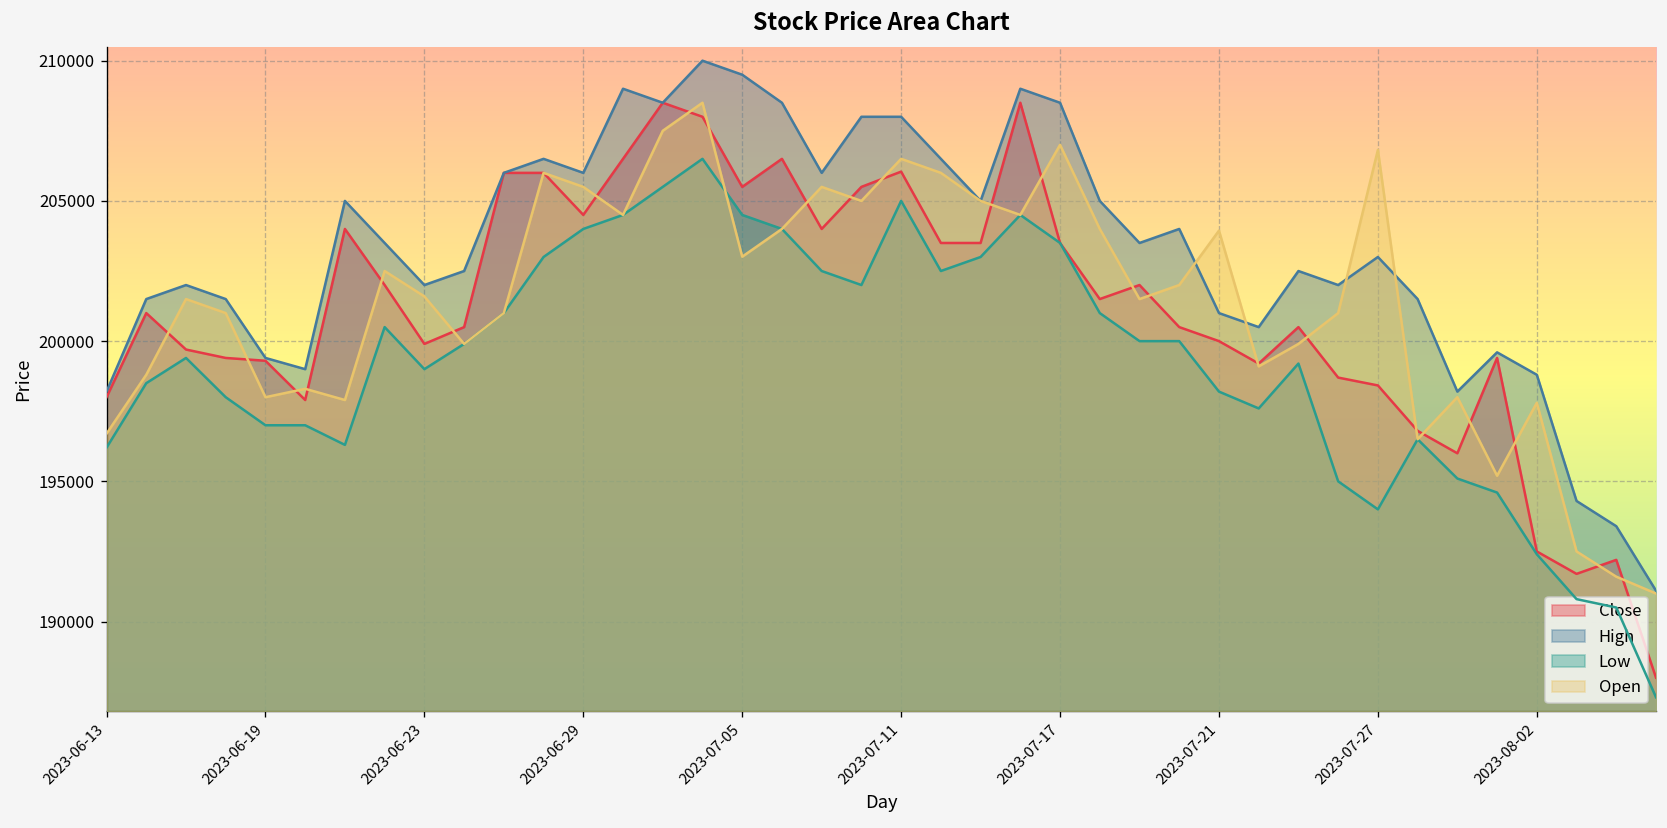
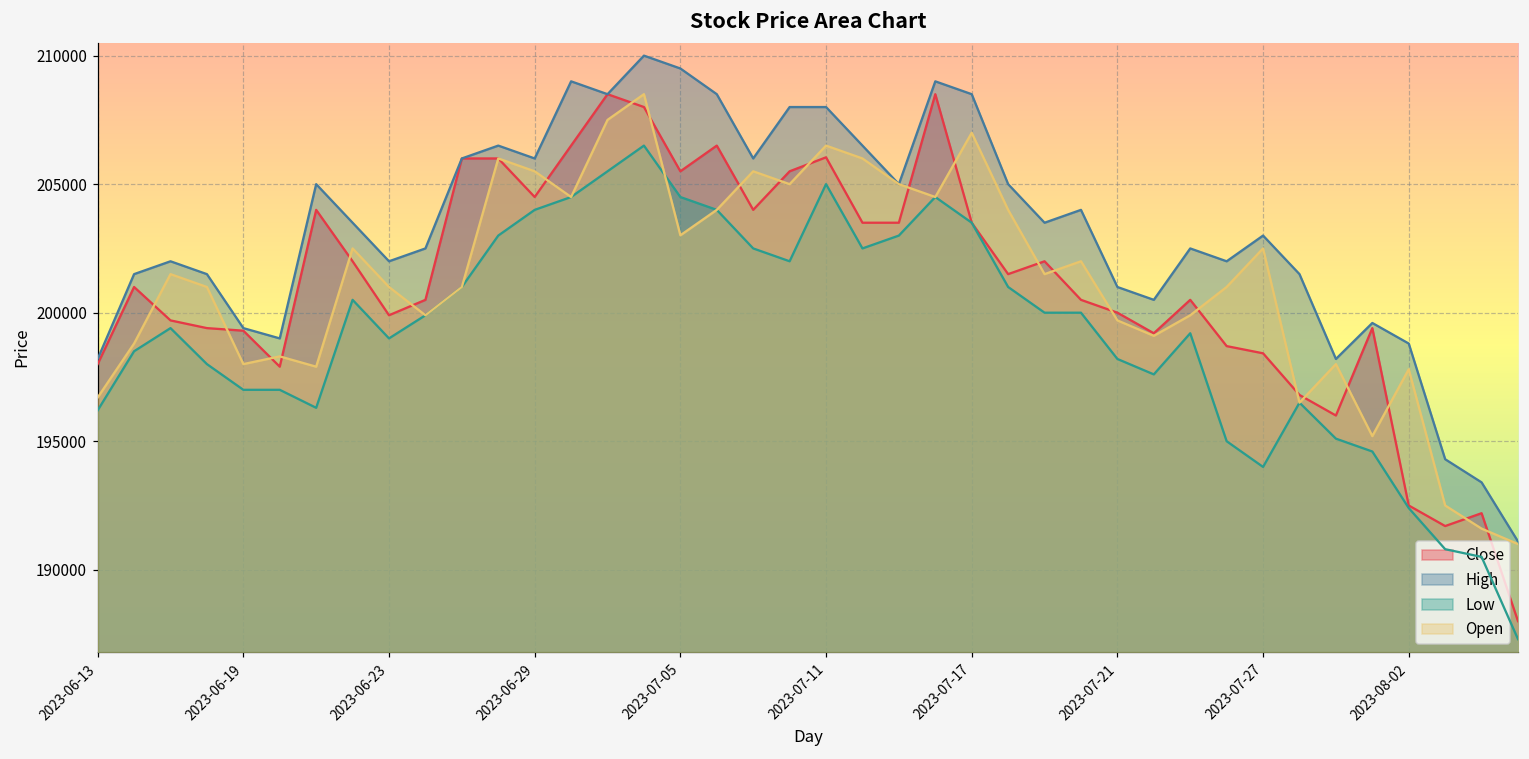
  {
    "Close": {
      "2023-06-13": 198000,
      "2023-06-23": 199900,
      "2023-06-29": 204500,
      "2023-07-05": 205500,
      "2023-07-11": 206000,
      "2023-07-21": 200000,
      "2023-07-27": 198400
    },
    "Open": {
      "2023-06-13": 196700,
      "2023-06-19": 198000,
-     "2023-06-23": 201600,
+     "2023-06-23": 201000,
      "2023-06-29": 205500,
      "2023-07-05": 203000,
      "2023-07-11": 206500,
      "2023-07-17": 207000,
-     "2023-07-21": 203900,
-     "2023-07-27": 206800,
+     "2023-07-21": 199700,
+     "2023-07-27": 202500,
      "2023-08-02": 197800
    }
  }
